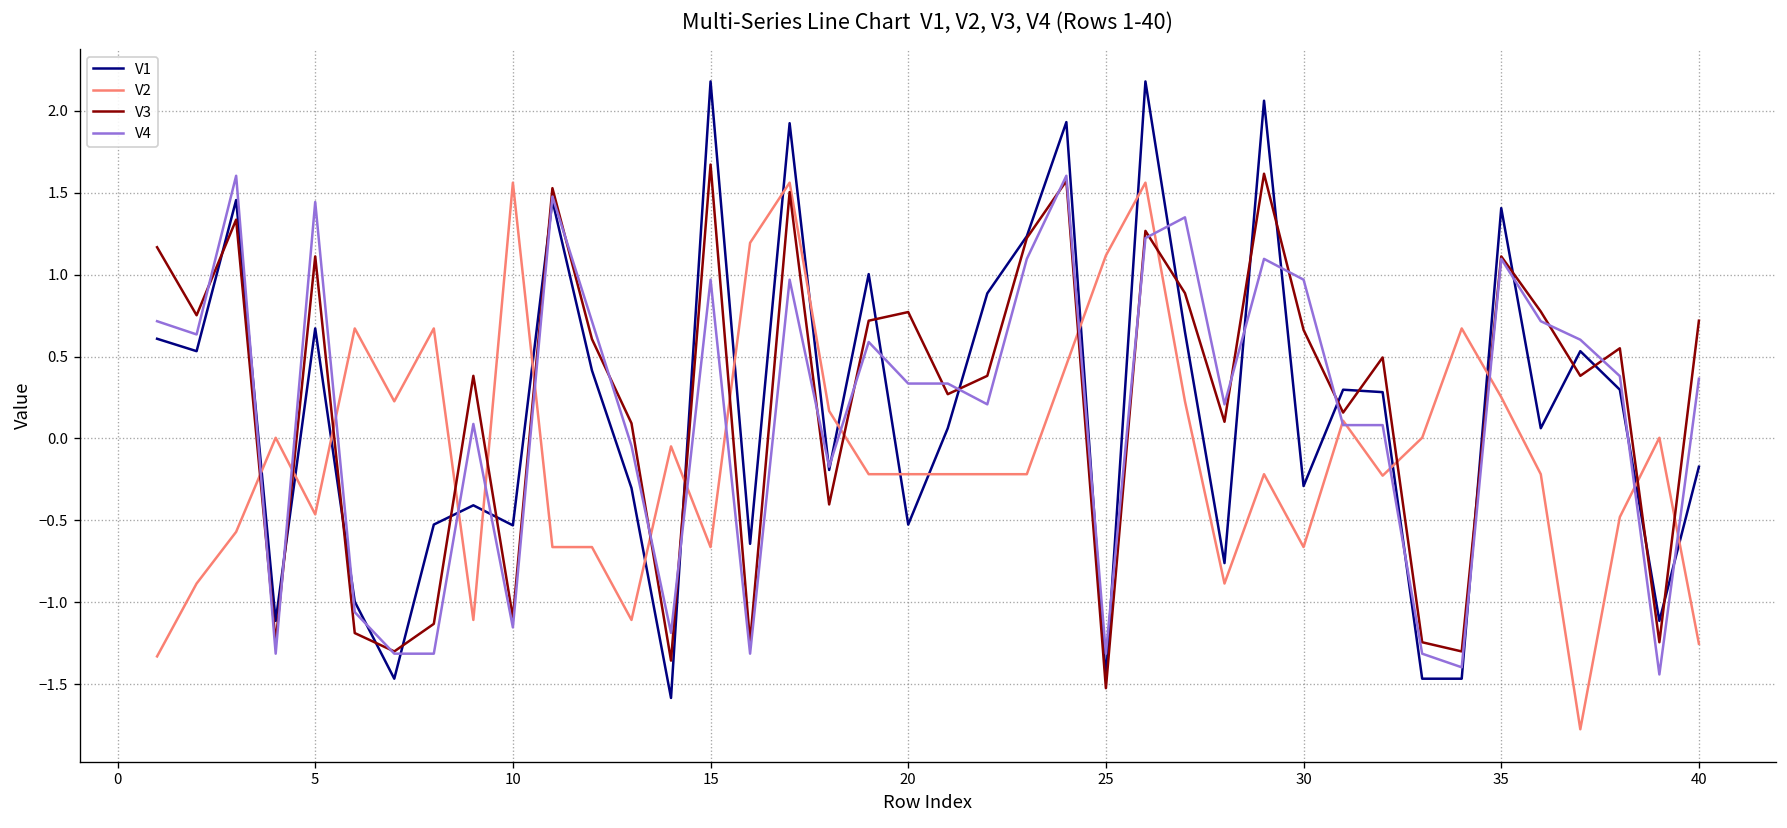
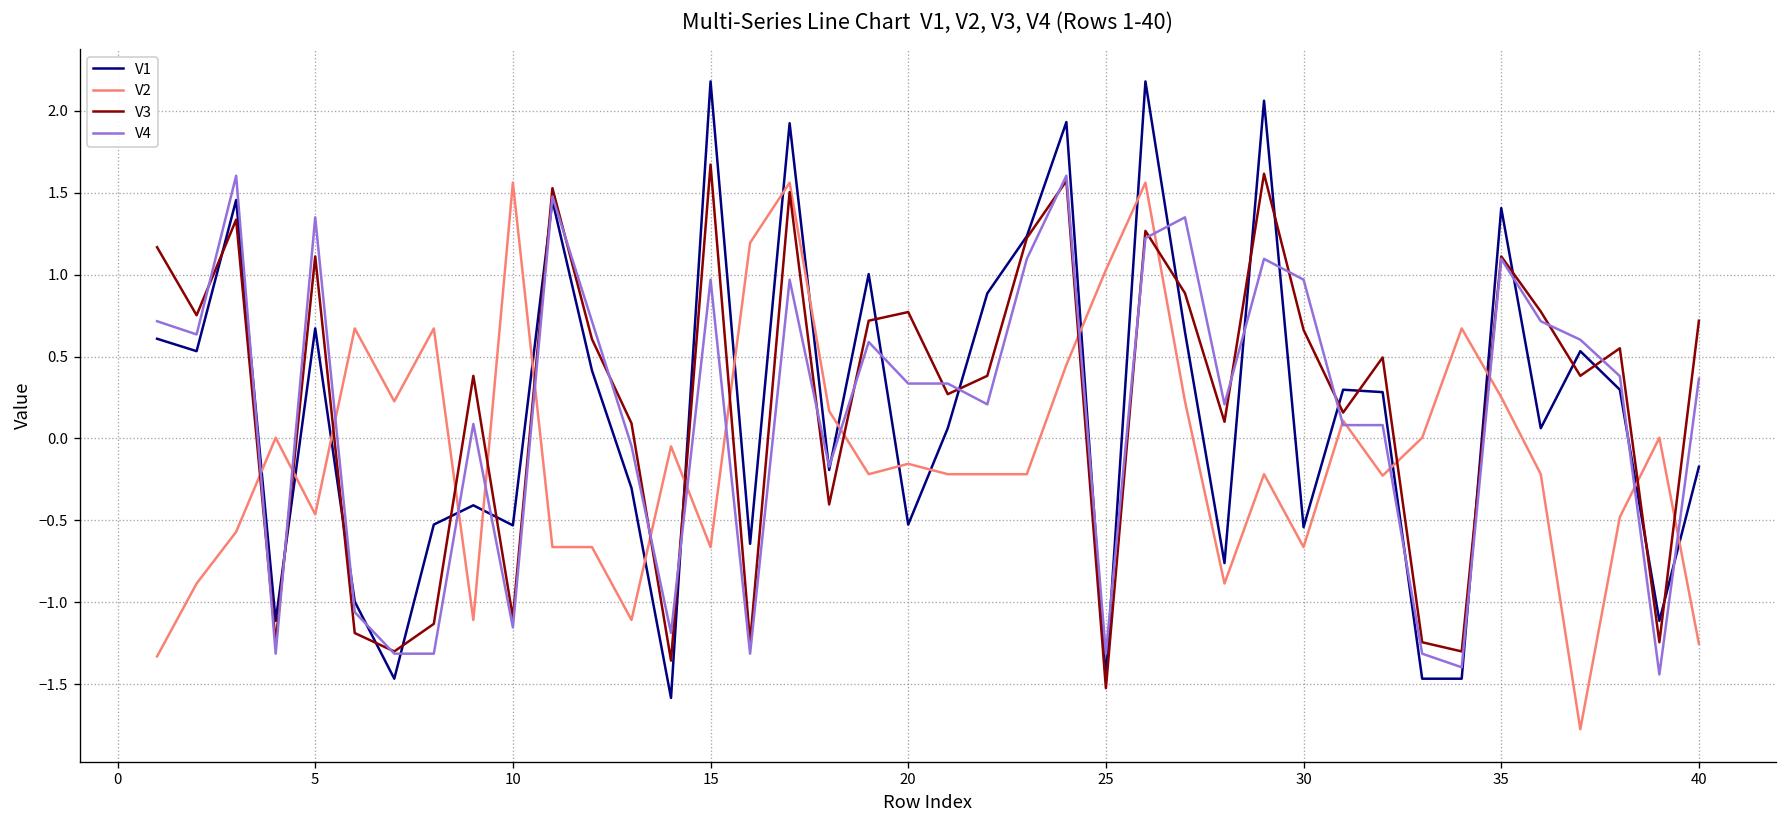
  {
    "V1": {
      "5": 0.67,
      "10": -0.53,
      "15": 2.18,
      "20": -0.53,
      "25": -1.47,
-     "30": -0.29,
+     "30": -0.54,
      "35": 1.41,
      "40": -0.17
    },
    "V2": {
      "5": -0.46,
      "10": 1.56,
      "15": -0.66,
-     "20": -0.22,
-     "25": 1.12,
+     "20": -0.15,
+     "25": 1.03,
      "30": -0.66,
      "35": 0.25,
      "40": -1.25
    },
    "V3": {
      "5": 1.11,
      "10": -1.09,
      "15": 1.67,
      "20": 0.77,
      "25": -1.52,
      "30": 0.66,
      "40": 0.72
    },
    "V4": {
-     "5": 1.44,
+     "5": 1.35,
      "10": -1.15,
      "15": 0.97,
      "20": 0.34,
      "25": -1.31,
      "30": 0.97,
      "40": 0.36
    }
  }
